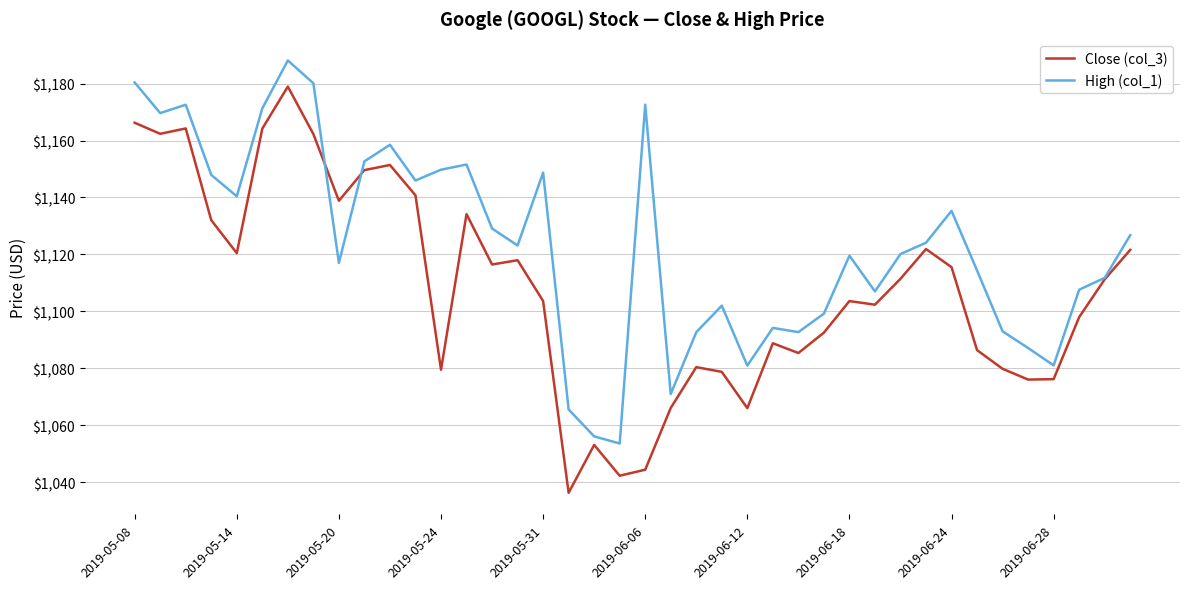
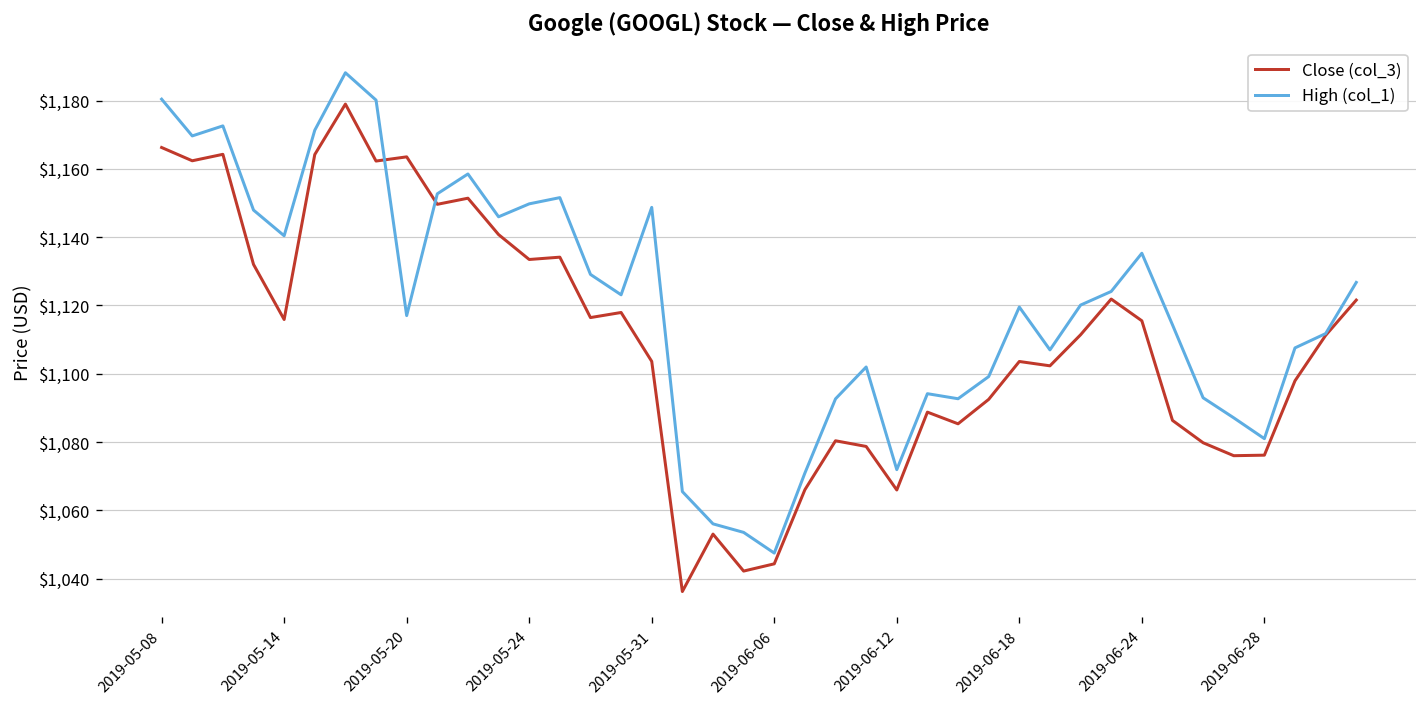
  {
    "Close (col_3)": {
      "2019-05-08": "$1,166",
-     "2019-05-14": "$1,120",
-     "2019-05-20": "$1,139",
-     "2019-05-24": "$1,079",
+     "2019-05-14": "$1,116",
+     "2019-05-20": "$1,164",
+     "2019-05-24": "$1,133",
      "2019-05-31": "$1,104",
      "2019-06-06": "$1,044",
      "2019-06-12": "$1,066",
      "2019-06-18": "$1,104",
      "2019-06-24": "$1,116",
      "2019-06-28": "$1,076"
    },
    "High (col_1)": {
      "2019-05-08": "$1,180",
      "2019-05-14": "$1,140",
      "2019-05-20": "$1,117",
      "2019-05-24": "$1,150",
      "2019-05-31": "$1,149",
-     "2019-06-06": "$1,173",
-     "2019-06-12": "$1,081",
+     "2019-06-06": "$1,047",
+     "2019-06-12": "$1,072",
      "2019-06-18": "$1,120",
      "2019-06-24": "$1,135",
      "2019-06-28": "$1,081"
    }
  }
